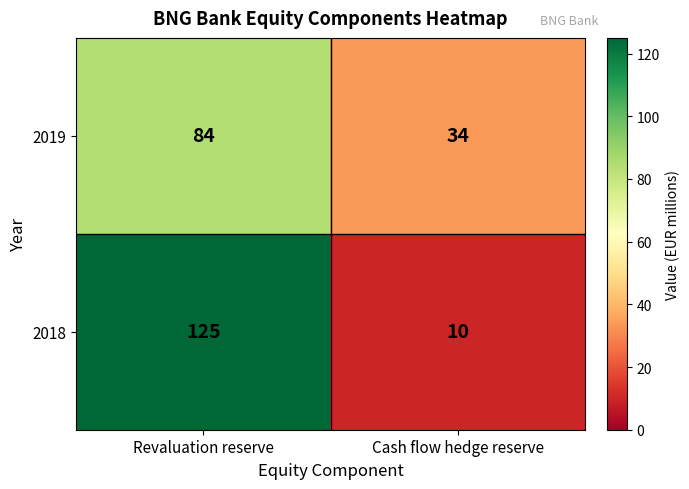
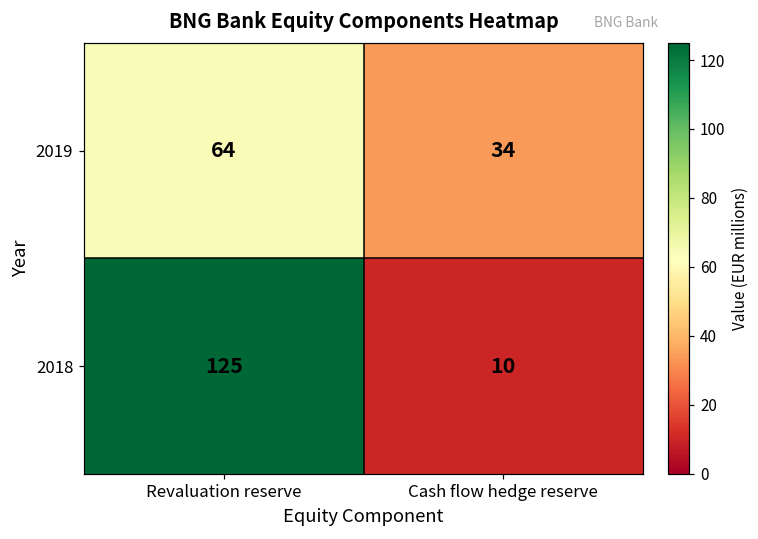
  {
    "2019": {
-     "Revaluation reserve": 84,
+     "Revaluation reserve": 64,
      "Cash flow hedge reserve": 34
    },
    "2018": {
      "Revaluation reserve": 125,
      "Cash flow hedge reserve": 10
    }
  }
